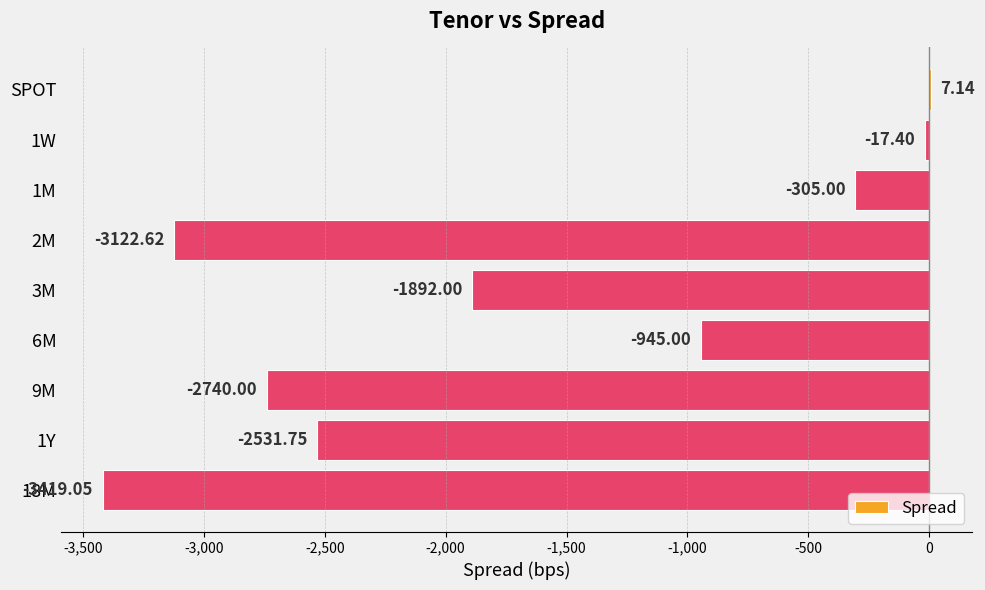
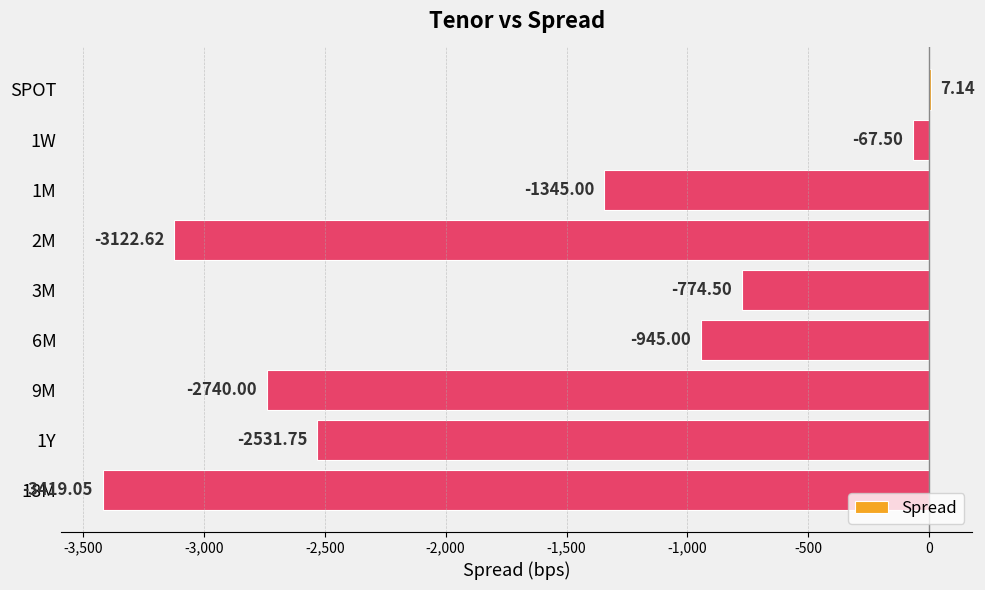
  {
    "SPOT": 7.14,
-   "1W": -17.40,
-   "1M": -305.00,
+   "1W": -67.50,
+   "1M": -1345.00,
    "2M": -3122.62,
-   "3M": -1892.00,
+   "3M": -774.50,
    "6M": -945.00,
    "9M": -2740.00,
    "1Y": -2531.75,
    "18M": -3419.05
  }
